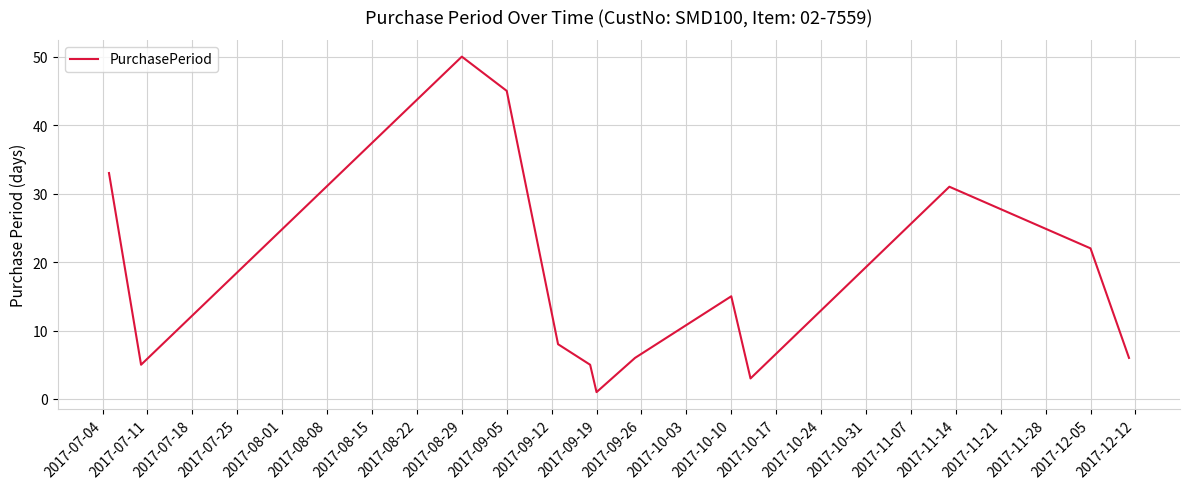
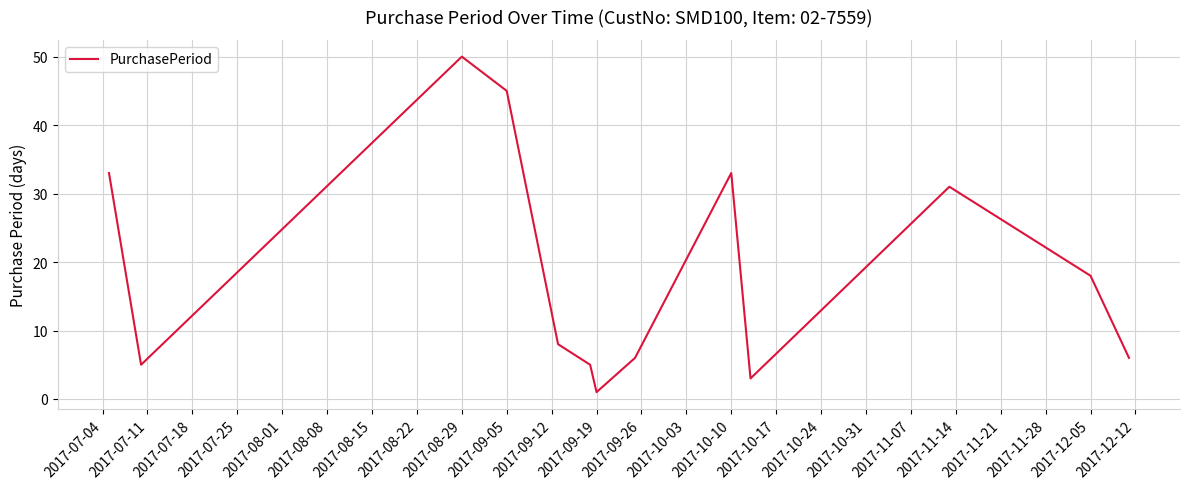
  {
    "2017-08-29": 50,
    "2017-09-05": 45,
    "2017-09-19": 1,
-   "2017-10-10": 15,
-   "2017-12-05": 22
+   "2017-10-10": 33,
+   "2017-12-05": 18
  }
